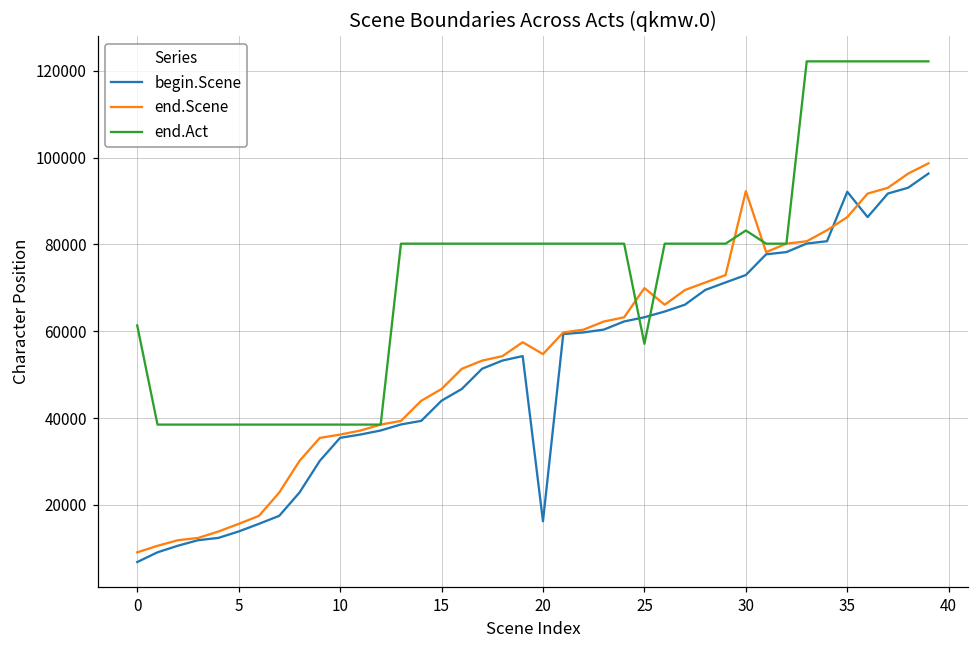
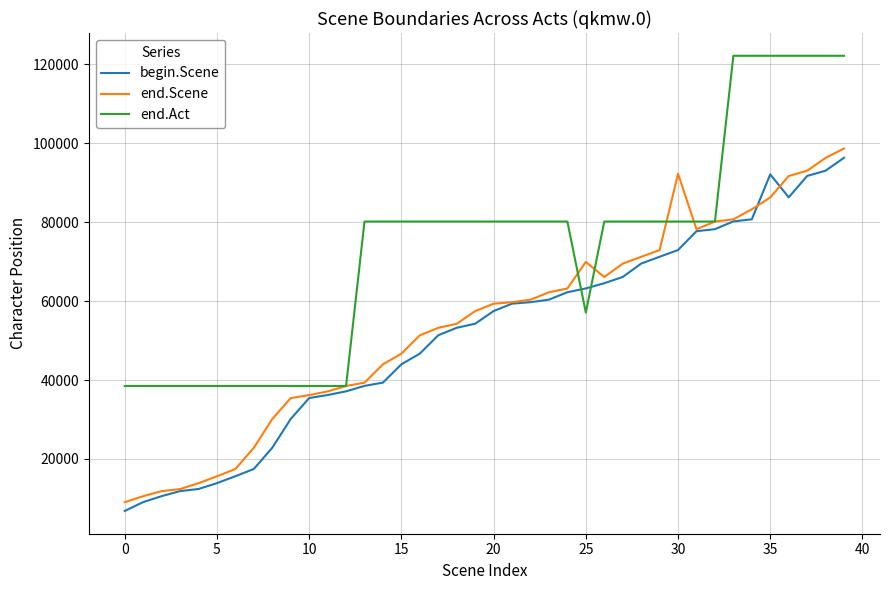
  {
    "begin.Scene": {
      "0": 7000,
      "5": 14000,
      "10": 35000,
      "15": 44000,
-     "20": 16000,
+     "20": 57000,
      "25": 63000,
      "30": 73000,
      "35": 92000
    },
    "end.Scene": {
      "0": 9000,
      "5": 16000,
      "10": 36000,
      "15": 47000,
-     "20": 55000,
+     "20": 59000,
      "25": 70000,
      "30": 92000,
      "35": 86000
    },
    "end.Act": {
-     "0": 61000,
+     "0": 38000,
      "5": 38000,
      "10": 38000,
      "15": 80000,
      "20": 80000,
      "25": 57000,
-     "30": 83000,
+     "30": 80000,
      "35": 122000
    }
  }
